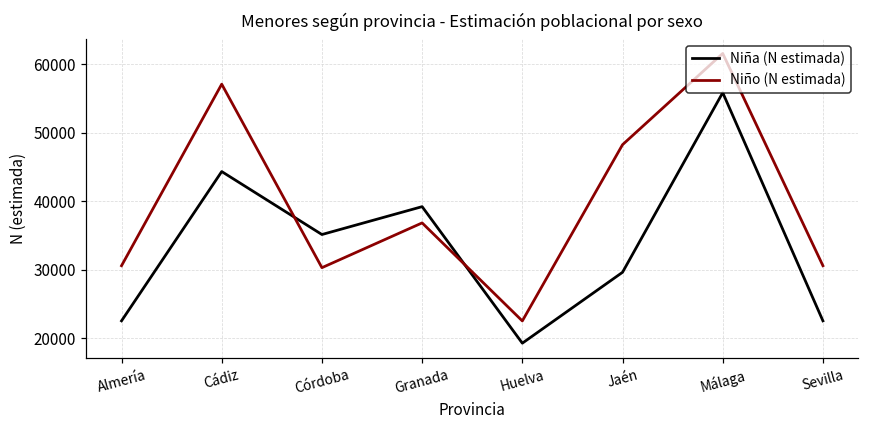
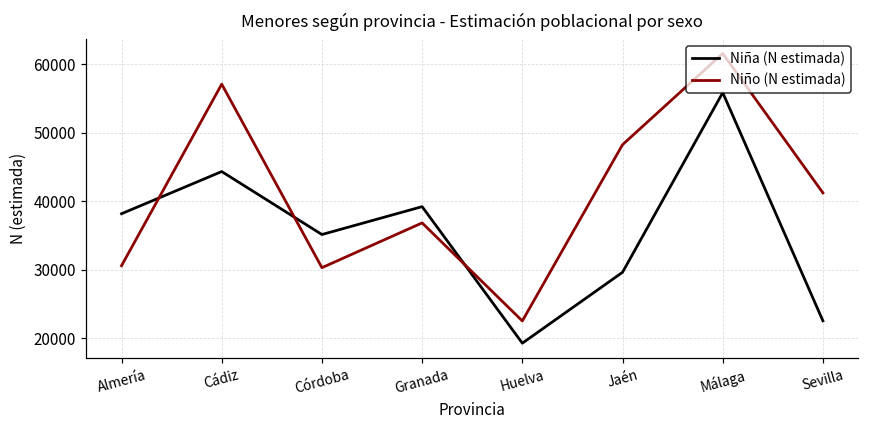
  {
    "Niña (N estimada)": {
-     "Almería": 23000,
+     "Almería": 38000,
      "Cádiz": 44000,
      "Córdoba": 35000,
      "Granada": 39000,
      "Huelva": 19000,
      "Jaén": 30000,
      "Málaga": 56000,
      "Sevilla": 23000
    },
    "Niño (N estimada)": {
      "Almería": 31000,
      "Cádiz": 57000,
      "Córdoba": 30000,
      "Granada": 37000,
      "Huelva": 23000,
      "Jaén": 48000,
-     "Sevilla": 31000
+     "Sevilla": 41000
    }
  }
